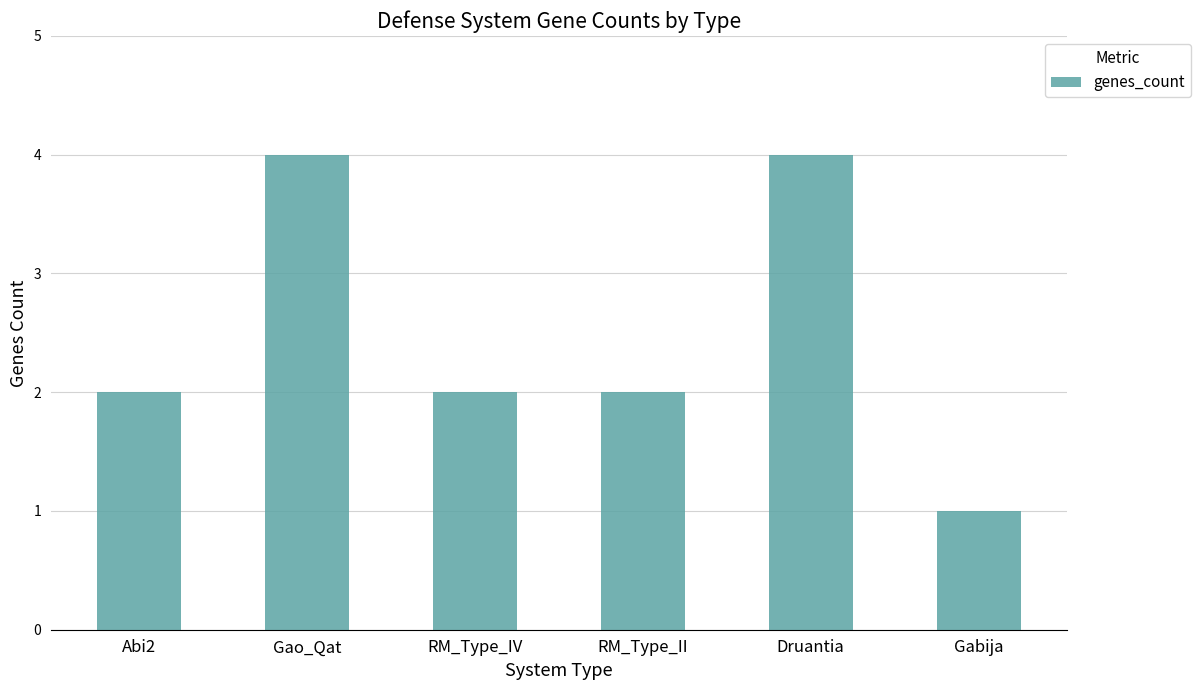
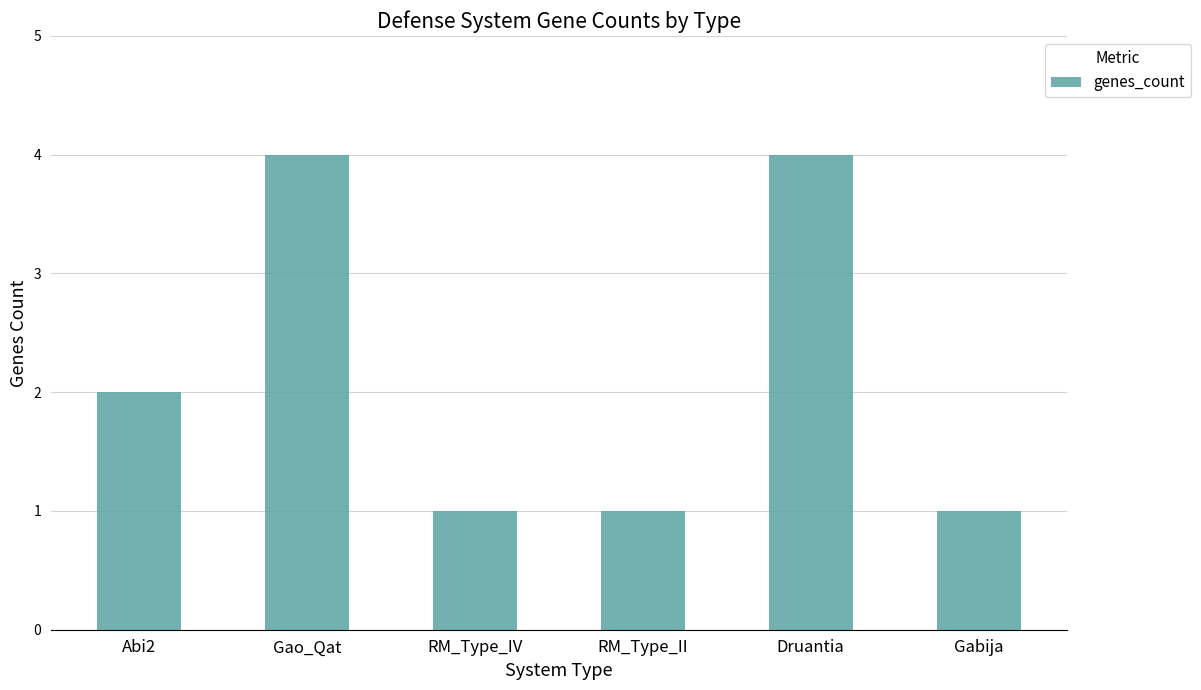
  {
    "Abi2": 2,
    "Gao_Qat": 4,
-   "RM_Type_IV": 2,
-   "RM_Type_II": 2,
+   "RM_Type_IV": 1,
+   "RM_Type_II": 1,
    "Druantia": 4,
    "Gabija": 1
  }
